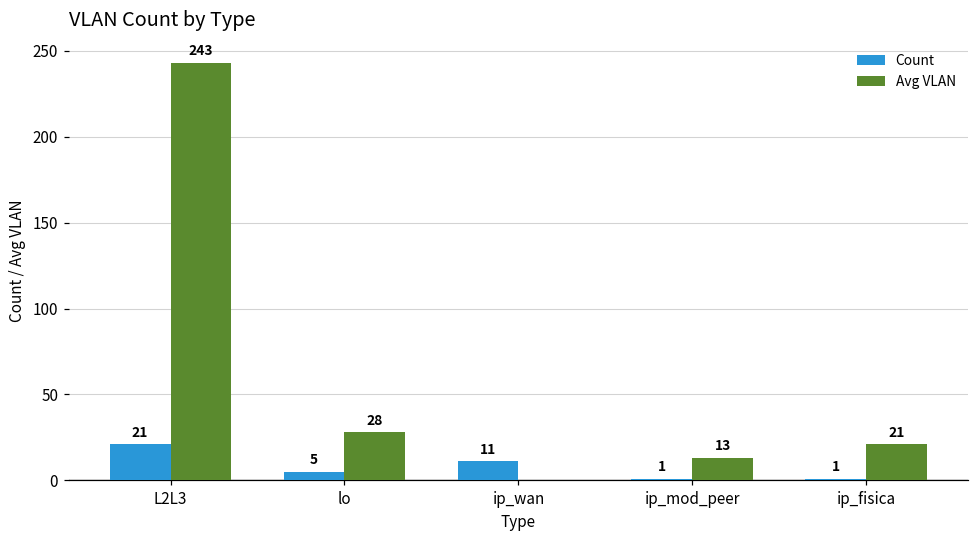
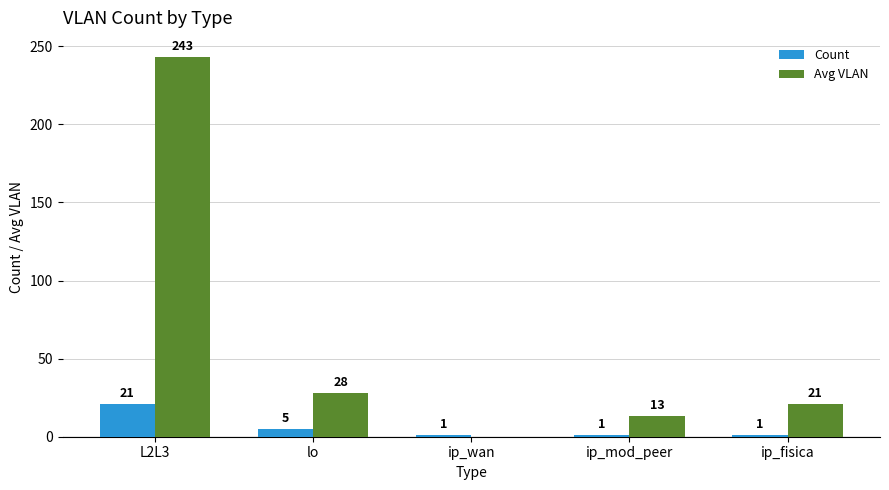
  {
    "Count": {
      "L2L3": 21,
      "lo": 5,
-     "ip_wan": 11,
+     "ip_wan": 1,
      "ip_mod_peer": 1,
      "ip_fisica": 1
    },
    "Avg VLAN": {
      "L2L3": 243,
      "lo": 28,
      "ip_mod_peer": 13,
      "ip_fisica": 21
    }
  }
